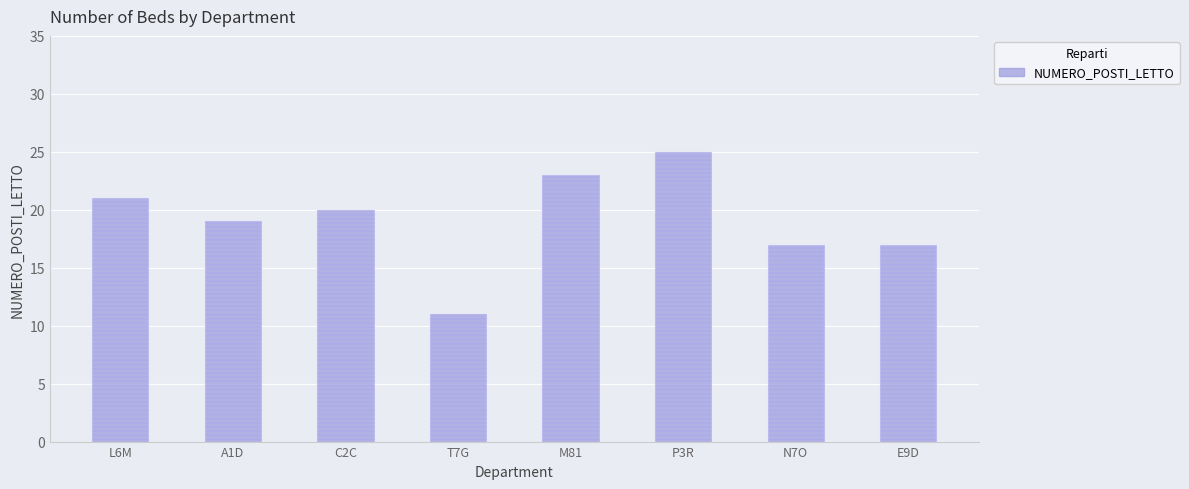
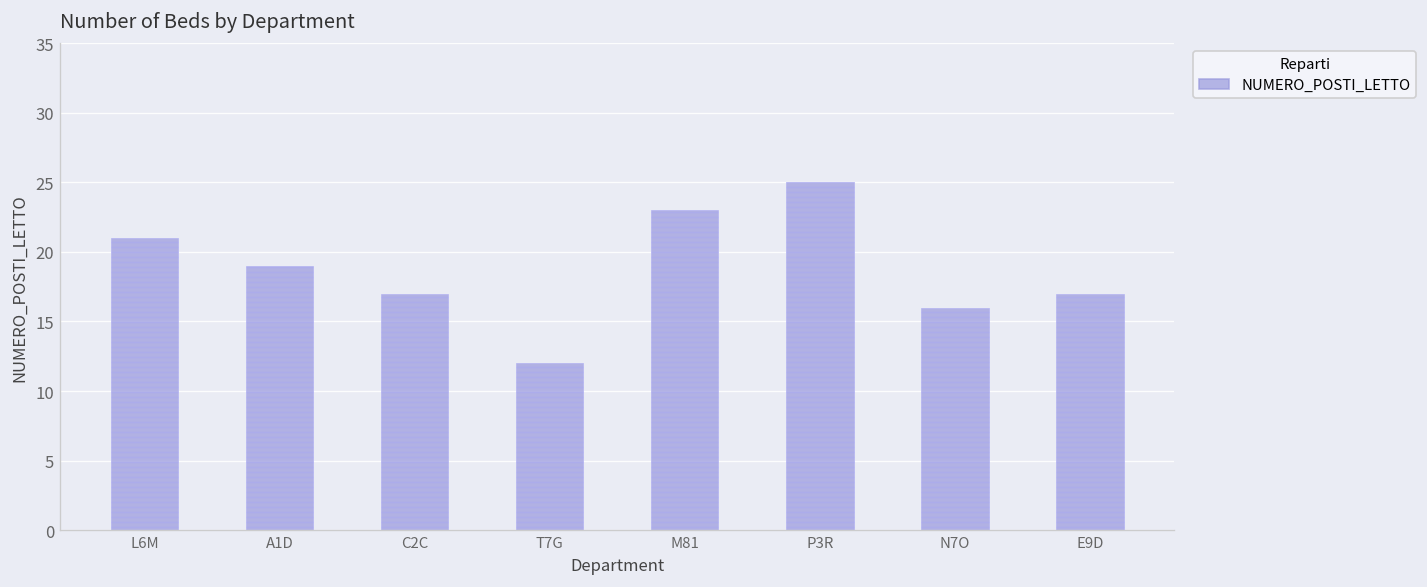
  {
    "L6M": 21,
    "A1D": 19,
-   "C2C": 20,
-   "T7G": 11,
+   "C2C": 17,
+   "T7G": 12,
    "M81": 23,
    "P3R": 25,
-   "N7O": 17,
+   "N7O": 16,
    "E9D": 17
  }
